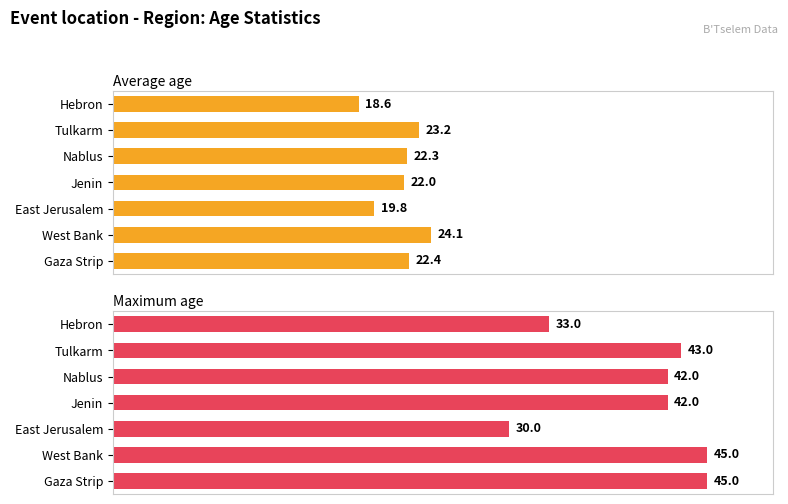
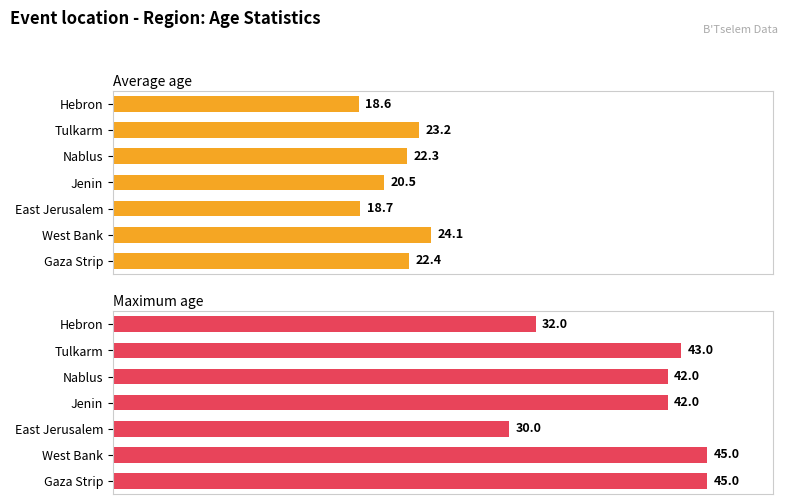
  {
    "Average age": {
      "Hebron": 18.6,
      "Tulkarm": 23.2,
      "Nablus": 22.3,
-     "Jenin": 22.0,
-     "East Jerusalem": 19.8,
+     "Jenin": 20.5,
+     "East Jerusalem": 18.7,
      "West Bank": 24.1,
      "Gaza Strip": 22.4
    },
    "Maximum age": {
-     "Hebron": 33.0,
+     "Hebron": 32.0,
      "Tulkarm": 43.0,
      "Nablus": 42.0,
      "Jenin": 42.0,
      "East Jerusalem": 30.0,
      "West Bank": 45.0,
      "Gaza Strip": 45.0
    }
  }
